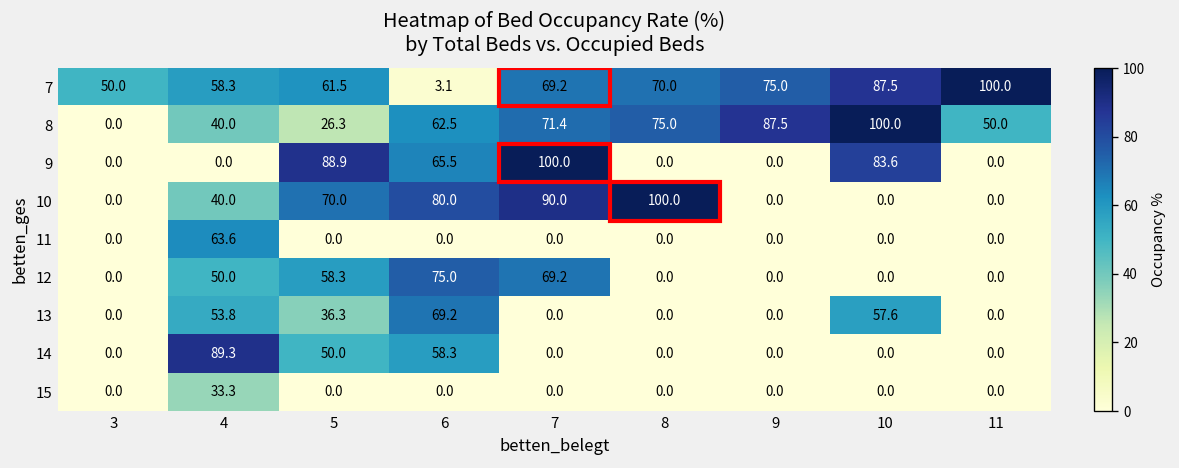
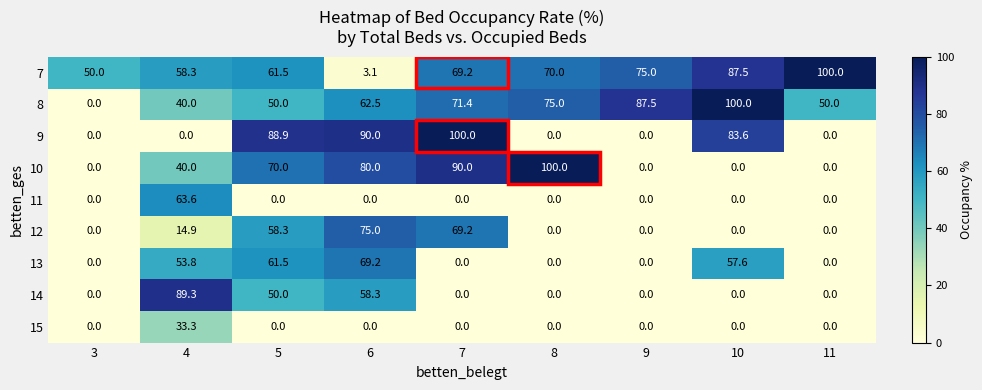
  {
    "7": {
      "3": 50.0,
      "4": 58.3,
      "5": 61.5,
      "6": 3.1,
      "7": 69.2,
      "8": 70.0,
      "9": 75.0,
      "10": 87.5,
      "11": 100.0
    },
    "8": {
      "3": 0.0,
      "4": 40.0,
-     "5": 26.3,
+     "5": 50.0,
      "6": 62.5,
      "7": 71.4,
      "8": 75.0,
      "9": 87.5,
      "10": 100.0,
      "11": 50.0
    },
    "9": {
      "3": 0.0,
      "4": 0.0,
      "5": 88.9,
-     "6": 65.5,
+     "6": 90.0,
      "7": 100.0,
      "8": 0.0,
      "9": 0.0,
      "10": 83.6,
      "11": 0.0
    },
    "10": {
      "3": 0.0,
      "4": 40.0,
      "5": 70.0,
      "6": 80.0,
      "7": 90.0,
      "8": 100.0,
      "9": 0.0,
      "10": 0.0,
      "11": 0.0
    },
    "11": {
      "3": 0.0,
      "4": 63.6,
      "5": 0.0,
      "6": 0.0,
      "7": 0.0,
      "8": 0.0,
      "9": 0.0,
      "10": 0.0,
      "11": 0.0
    },
    "12": {
      "3": 0.0,
-     "4": 50.0,
+     "4": 14.9,
      "5": 58.3,
      "6": 75.0,
      "7": 69.2,
      "8": 0.0,
      "9": 0.0,
      "10": 0.0,
      "11": 0.0
    },
    "13": {
      "3": 0.0,
      "4": 53.8,
-     "5": 36.3,
+     "5": 61.5,
      "6": 69.2,
      "7": 0.0,
      "8": 0.0,
      "9": 0.0,
      "10": 57.6,
      "11": 0.0
    },
    "14": {
      "3": 0.0,
      "4": 89.3,
      "5": 50.0,
      "6": 58.3,
      "7": 0.0,
      "8": 0.0,
      "9": 0.0,
      "10": 0.0,
      "11": 0.0
    },
    "15": {
      "3": 0.0,
      "4": 33.3,
      "5": 0.0,
      "6": 0.0,
      "7": 0.0,
      "8": 0.0,
      "9": 0.0,
      "10": 0.0,
      "11": 0.0
    }
  }
